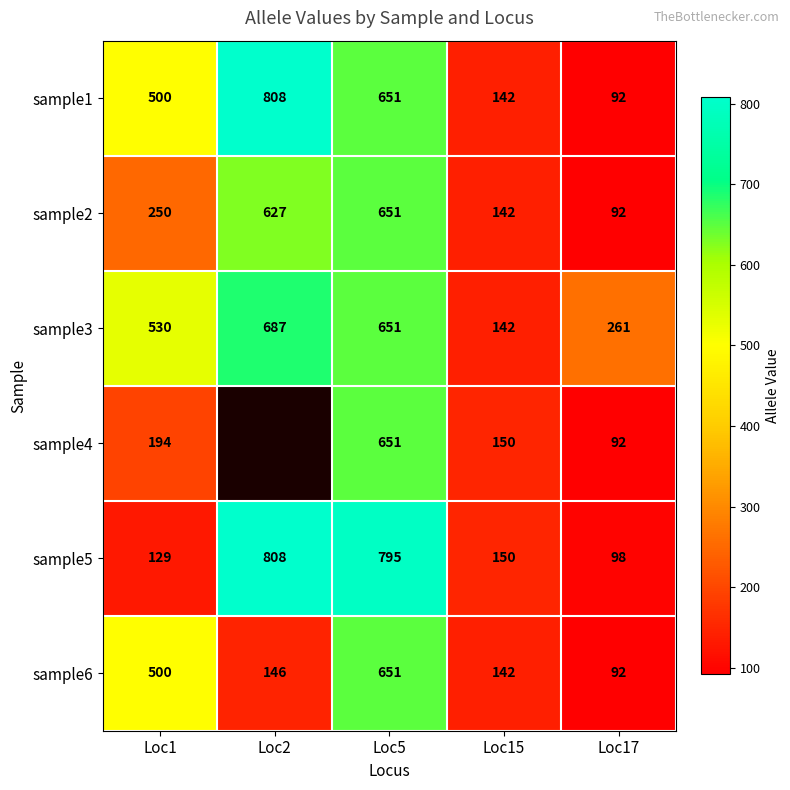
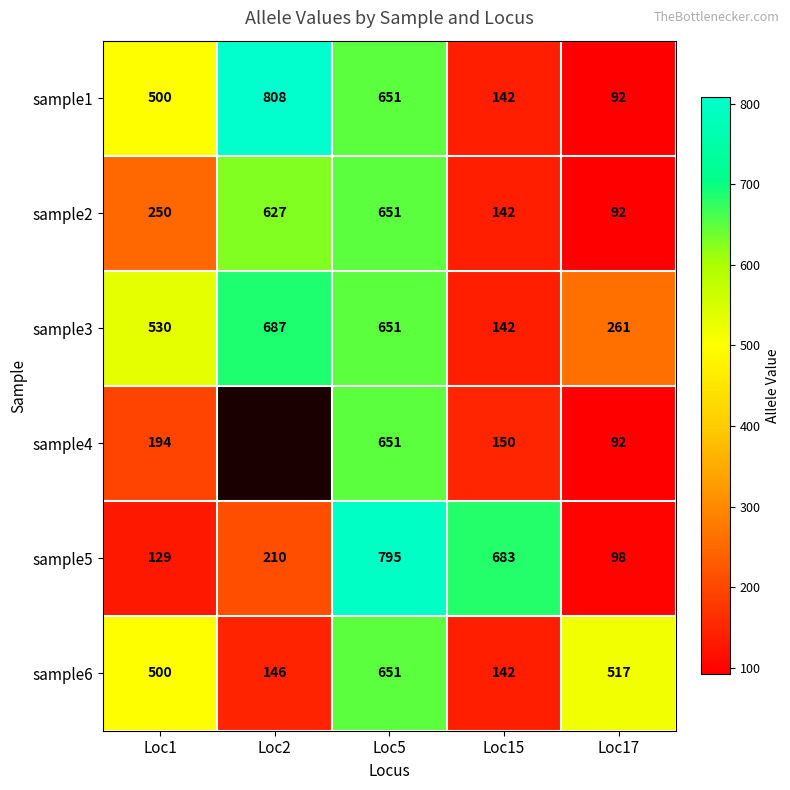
  {
    "sample1": {
      "Loc1": 500,
      "Loc2": 808,
      "Loc5": 651,
      "Loc15": 142,
      "Loc17": 92
    },
    "sample2": {
      "Loc1": 250,
      "Loc2": 627,
      "Loc5": 651,
      "Loc15": 142,
      "Loc17": 92
    },
    "sample3": {
      "Loc1": 530,
      "Loc2": 687,
      "Loc5": 651,
      "Loc15": 142,
      "Loc17": 261
    },
    "sample4": {
      "Loc1": 194,
      "Loc5": 651,
      "Loc15": 150,
      "Loc17": 92
    },
    "sample5": {
      "Loc1": 129,
-     "Loc2": 808,
+     "Loc2": 210,
      "Loc5": 795,
-     "Loc15": 150,
+     "Loc15": 683,
      "Loc17": 98
    },
    "sample6": {
      "Loc1": 500,
      "Loc2": 146,
      "Loc5": 651,
      "Loc15": 142,
-     "Loc17": 92
+     "Loc17": 517
    }
  }
